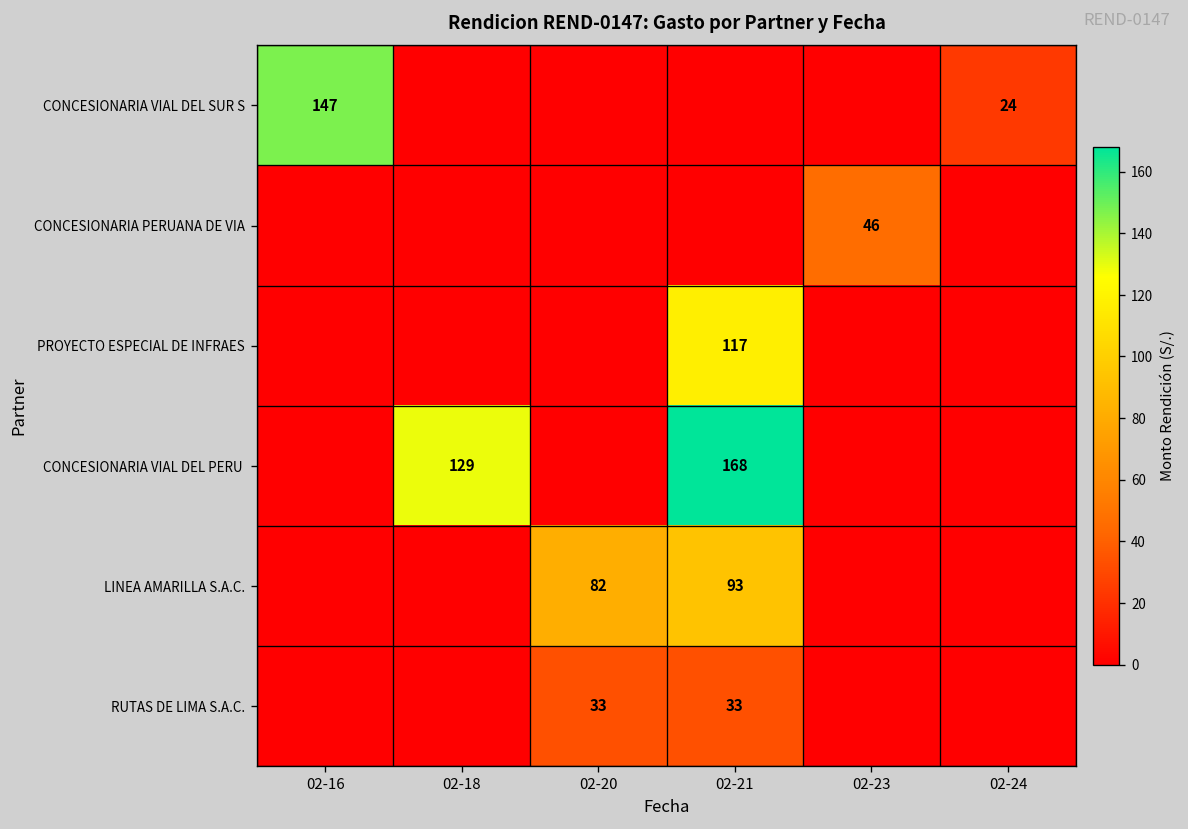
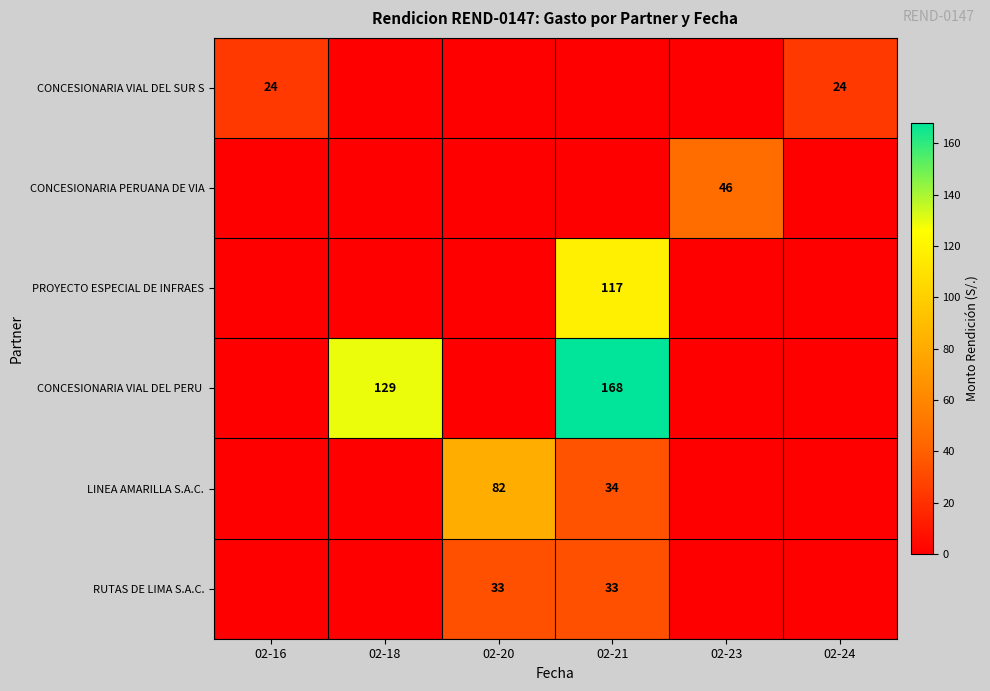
  {
    "CONCESIONARIA VIAL DEL SUR S": {
-     "02-16": 147,
+     "02-16": 24,
      "02-24": 24
    },
    "CONCESIONARIA PERUANA DE VIA": {
      "02-23": 46
    },
    "PROYECTO ESPECIAL DE INFRAES": {
      "02-21": 117
    },
    "CONCESIONARIA VIAL DEL PERU": {
      "02-18": 129,
      "02-21": 168
    },
    "LINEA AMARILLA S.A.C.": {
      "02-20": 82,
-     "02-21": 93
+     "02-21": 34
    },
    "RUTAS DE LIMA S.A.C.": {
      "02-20": 33,
      "02-21": 33
    }
  }
